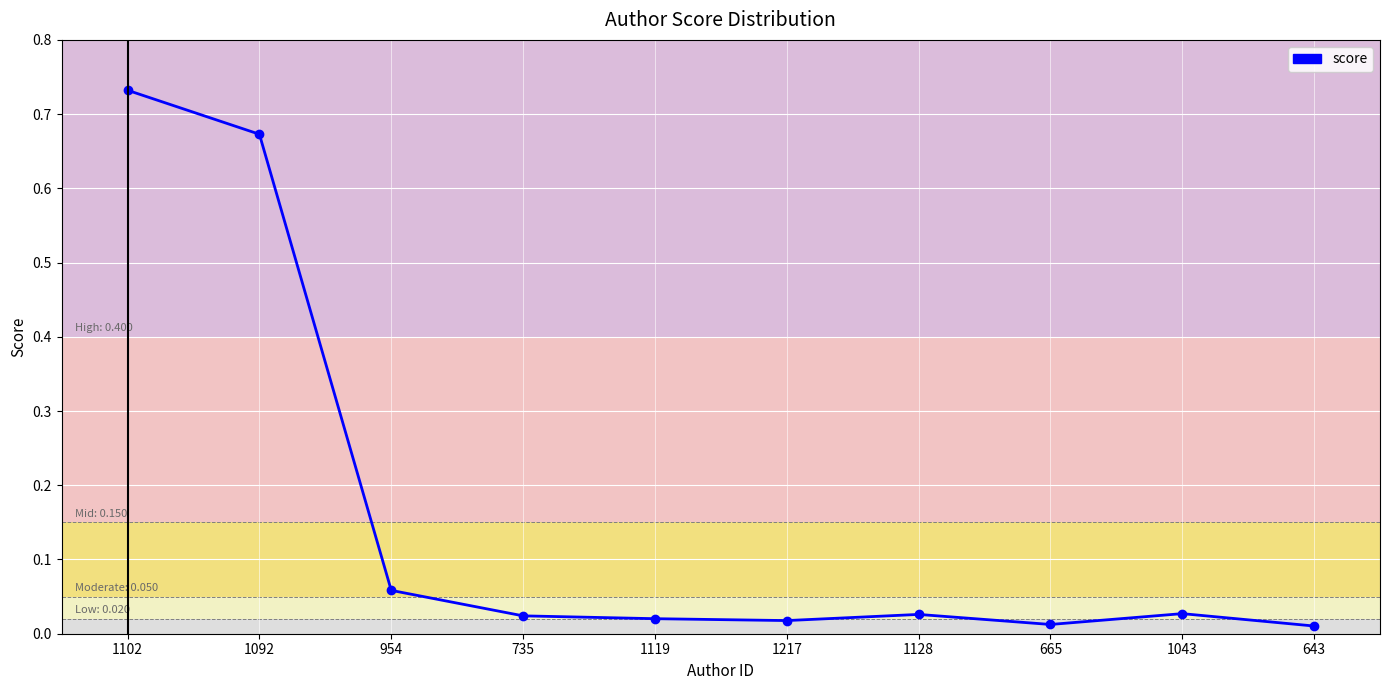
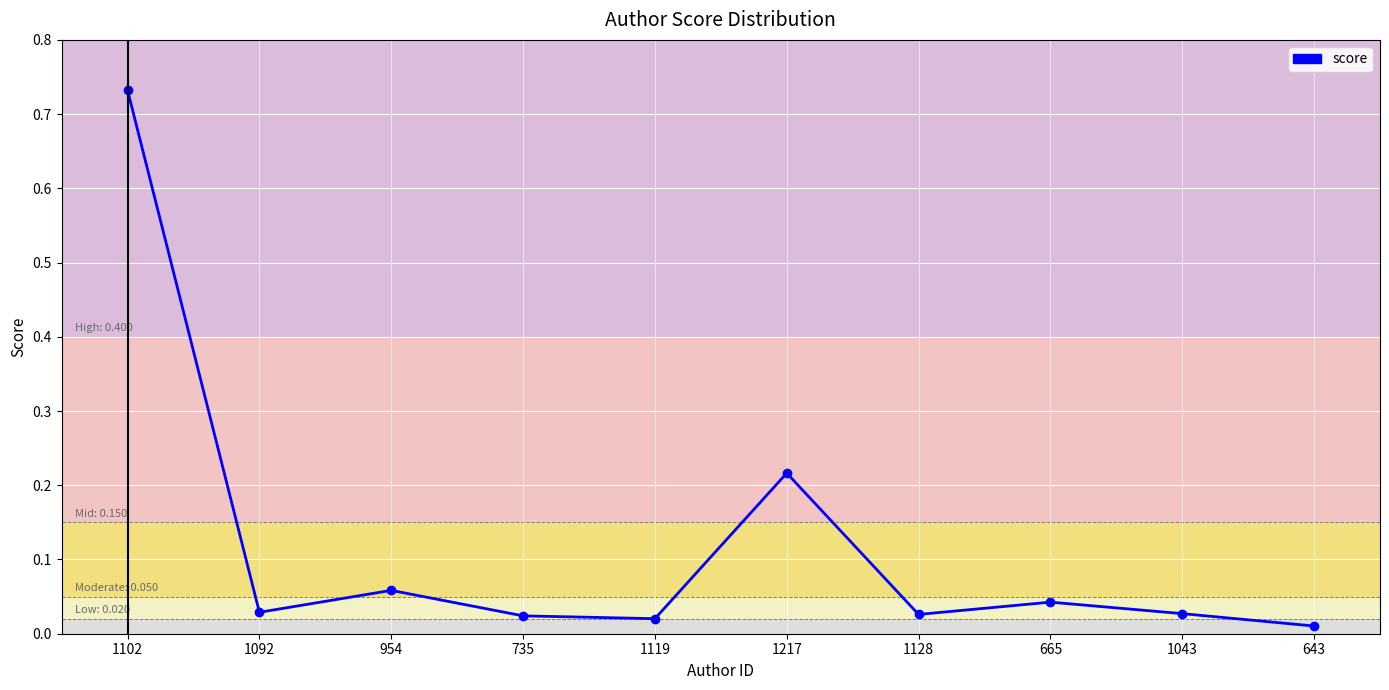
  {
    "1102": 0.73,
-   "1092": 0.67,
+   "1092": 0.03,
    "954": 0.06,
    "735": 0.02,
    "1119": 0.02,
-   "1217": 0.02,
+   "1217": 0.22,
    "1128": 0.03,
-   "665": 0.01,
+   "665": 0.04,
    "1043": 0.03,
    "643": 0.01
  }
